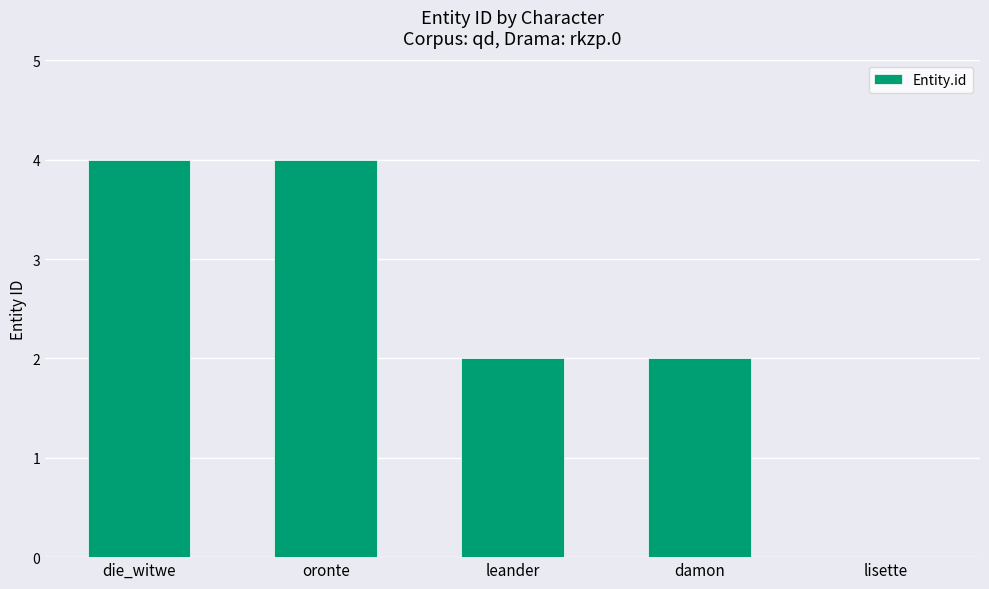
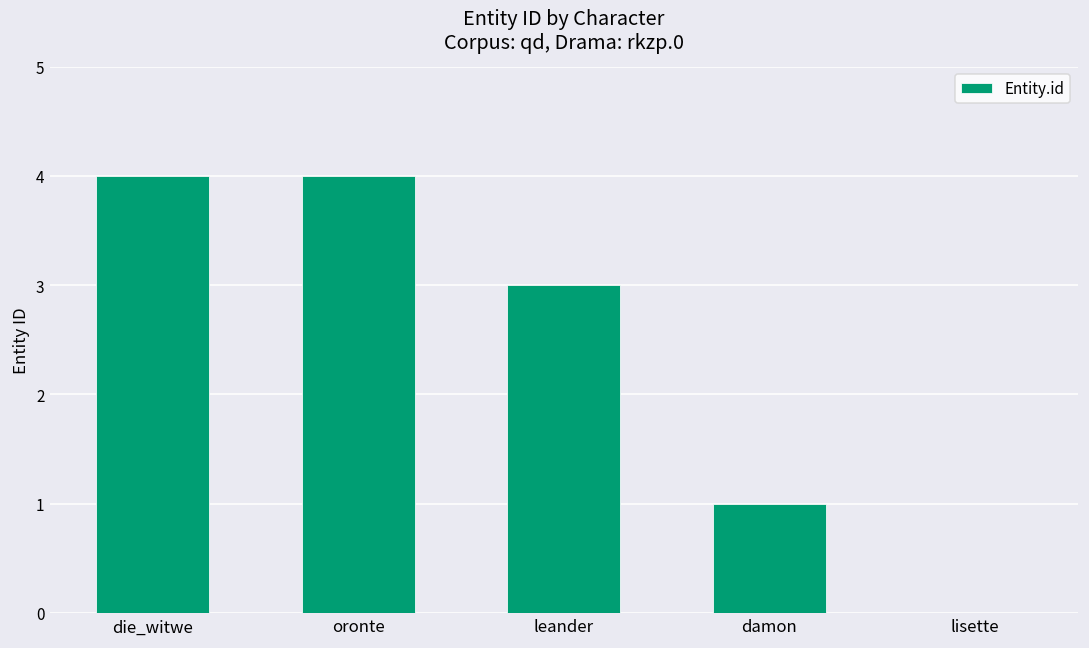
  {
    "die_witwe": 4,
    "oronte": 4,
-   "leander": 2,
-   "damon": 2,
+   "leander": 3,
+   "damon": 1,
    "lisette": 0
  }
